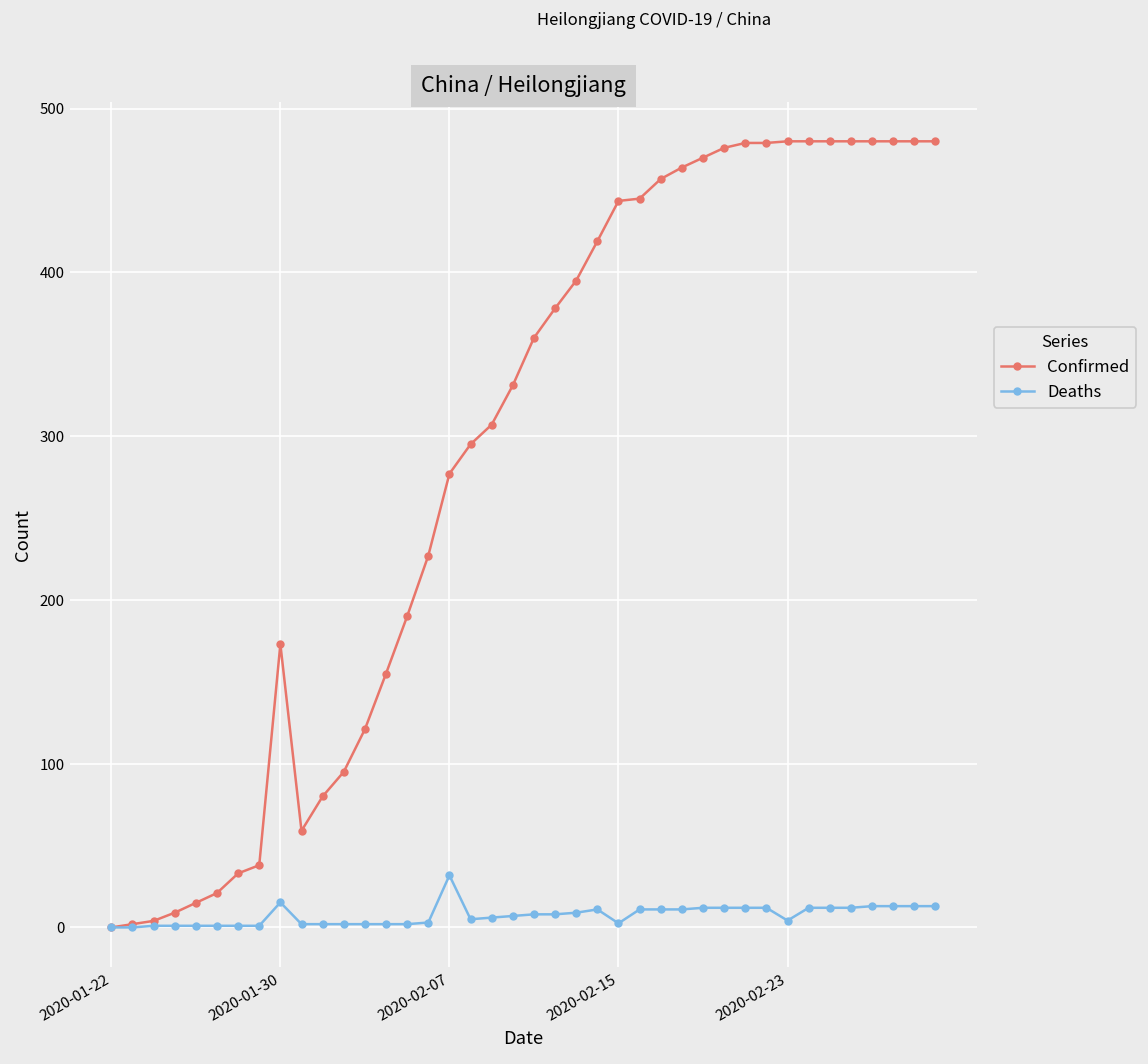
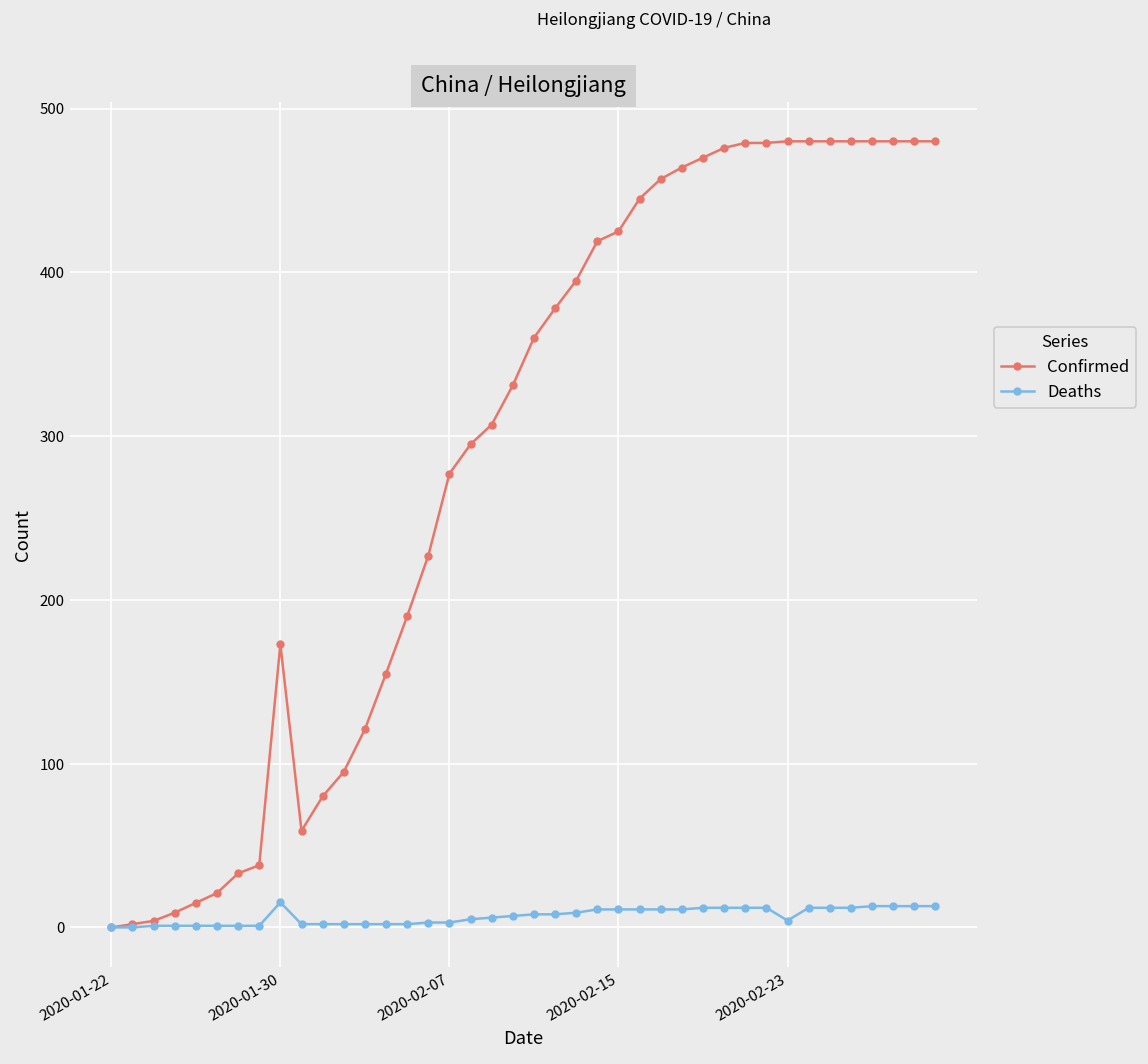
  {
    "Confirmed": {
      "2020-01-30": 173,
      "2020-02-07": 277,
-     "2020-02-15": 444,
+     "2020-02-15": 425,
      "2020-02-23": 480
    },
    "Deaths": {
      "2020-01-30": 15,
-     "2020-02-07": 32,
-     "2020-02-15": 3,
+     "2020-02-07": 3,
+     "2020-02-15": 11,
      "2020-02-23": 4
    }
  }
